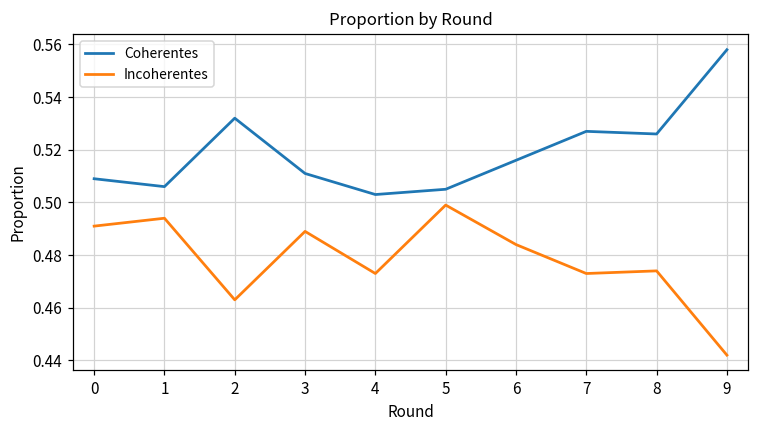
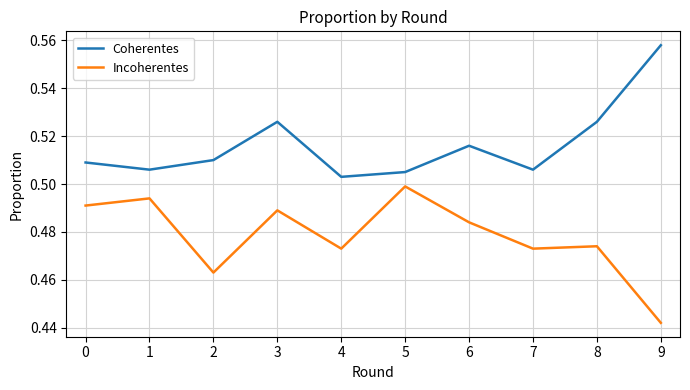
  {
    "Coherentes": {
      "0": 0.509,
      "1": 0.506,
-     "2": 0.532,
-     "3": 0.511,
+     "2": 0.510,
+     "3": 0.526,
      "4": 0.503,
      "5": 0.505,
      "6": 0.516,
-     "7": 0.527,
+     "7": 0.506,
      "8": 0.526,
      "9": 0.558
    },
    "Incoherentes": {
      "0": 0.491,
      "1": 0.494,
      "2": 0.463,
      "3": 0.489,
      "4": 0.473,
      "5": 0.499,
      "6": 0.484,
      "7": 0.473,
      "8": 0.474,
      "9": 0.442
    }
  }
